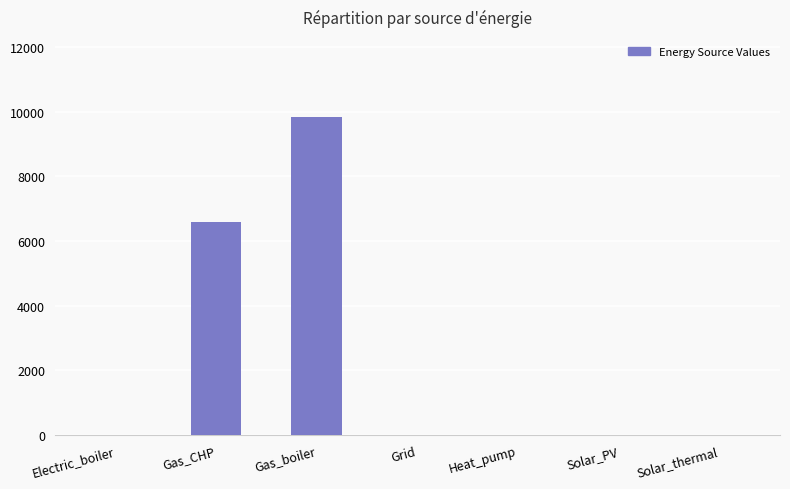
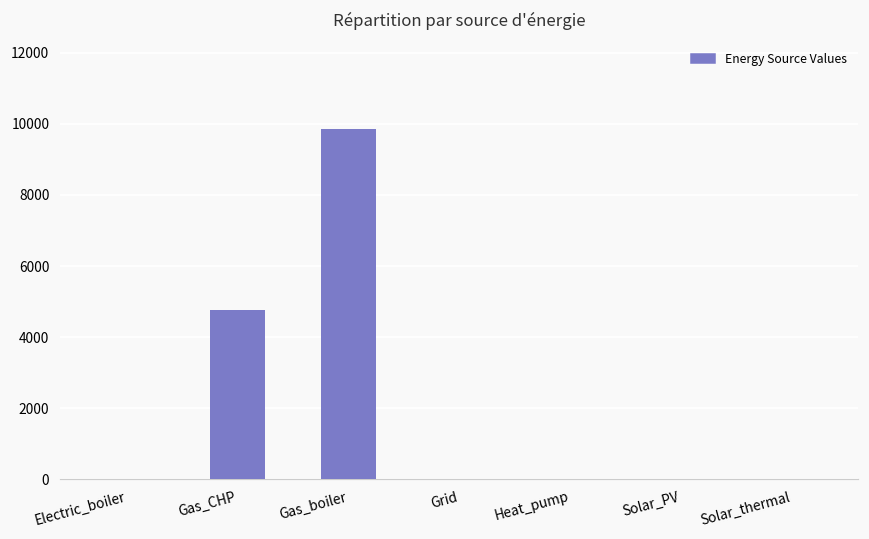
  {
    "Electric_boiler": 0,
-   "Gas_CHP": 6600,
+   "Gas_CHP": 4800,
    "Gas_boiler": 9800,
    "Grid": 0,
    "Heat_pump": 0,
    "Solar_PV": 0,
    "Solar_thermal": 0
  }
